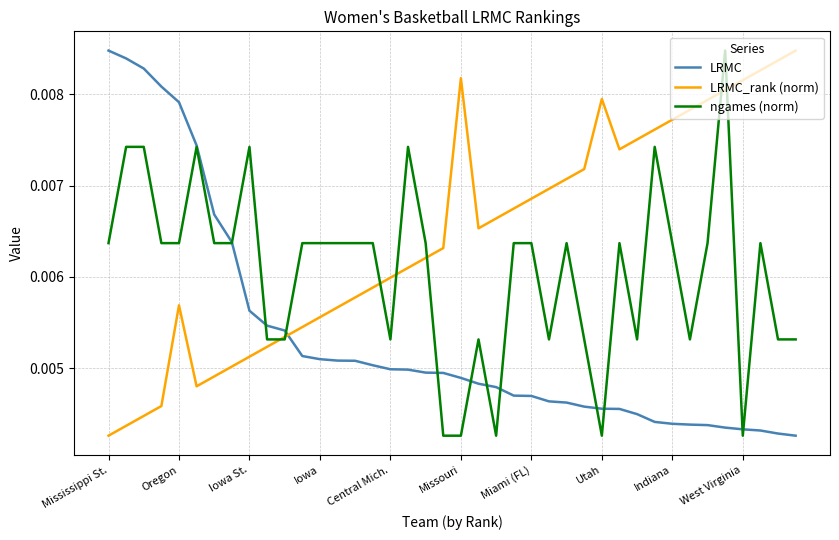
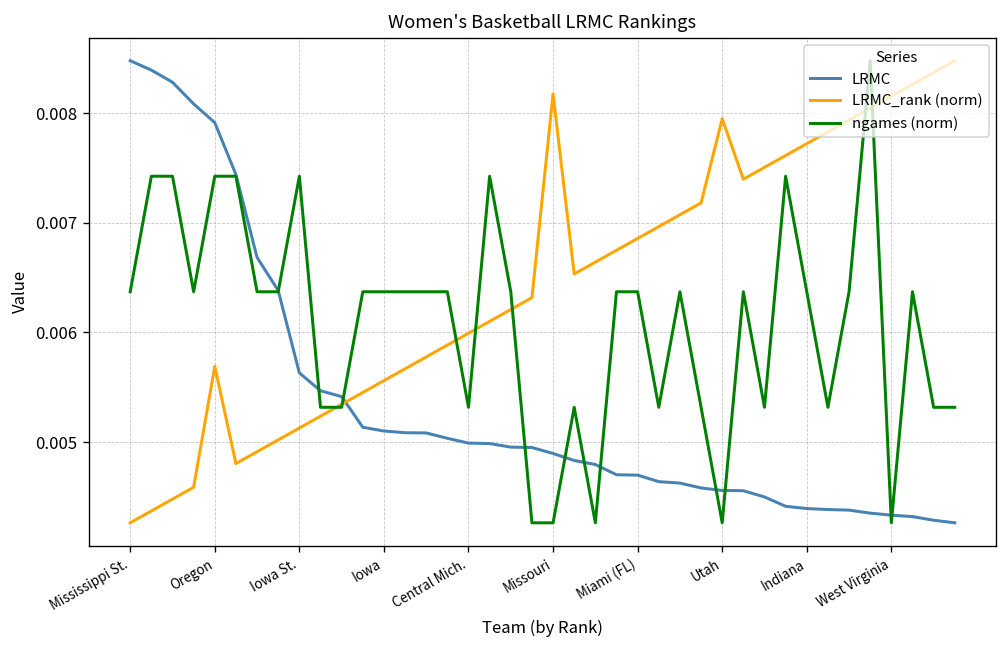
  {
    "LRMC": {
      "Mississippi St.": 0.0085,
      "Oregon": 0.0079,
      "Iowa St.": 0.0056,
      "Iowa": 0.0051,
      "Central Mich.": 0.0050,
      "Missouri": 0.0049,
      "Miami (FL)": 0.0047,
      "Utah": 0.0046,
      "Indiana": 0.0044,
      "West Virginia": 0.0043
    },
    "LRMC_rank (norm)": {
      "Mississippi St.": 0.0043,
      "Oregon": 0.0057,
      "Iowa St.": 0.0051,
      "Iowa": 0.0056,
      "Central Mich.": 0.0060,
      "Missouri": 0.0082,
      "Miami (FL)": 0.0069,
      "Utah": 0.0079,
      "Indiana": 0.0077
    },
    "ngames (norm)": {
      "Mississippi St.": 0.0064,
-     "Oregon": 0.0064,
+     "Oregon": 0.0074,
      "Iowa St.": 0.0074,
      "Iowa": 0.0064,
      "Central Mich.": 0.0053,
      "Missouri": 0.0043,
      "Miami (FL)": 0.0064,
      "Utah": 0.0043,
      "Indiana": 0.0064,
      "West Virginia": 0.0043
    }
  }
